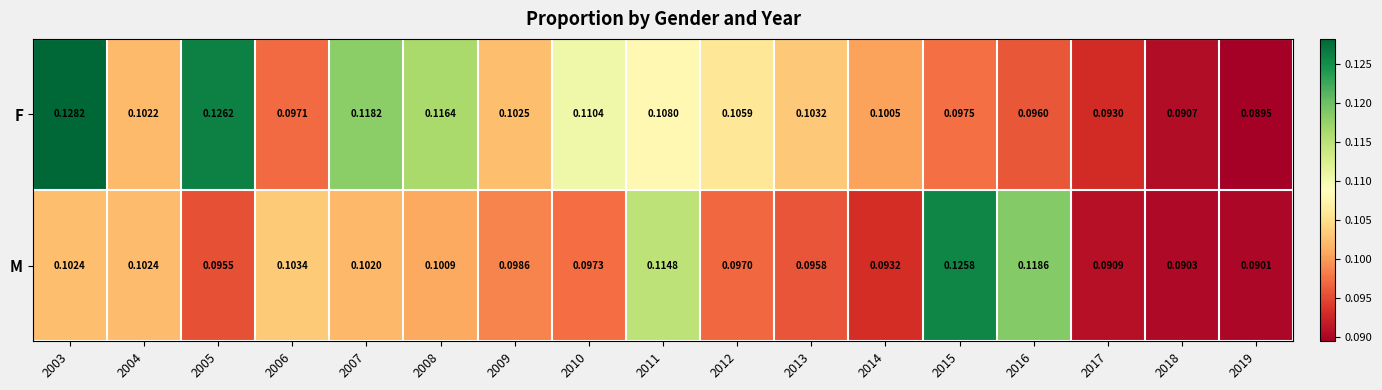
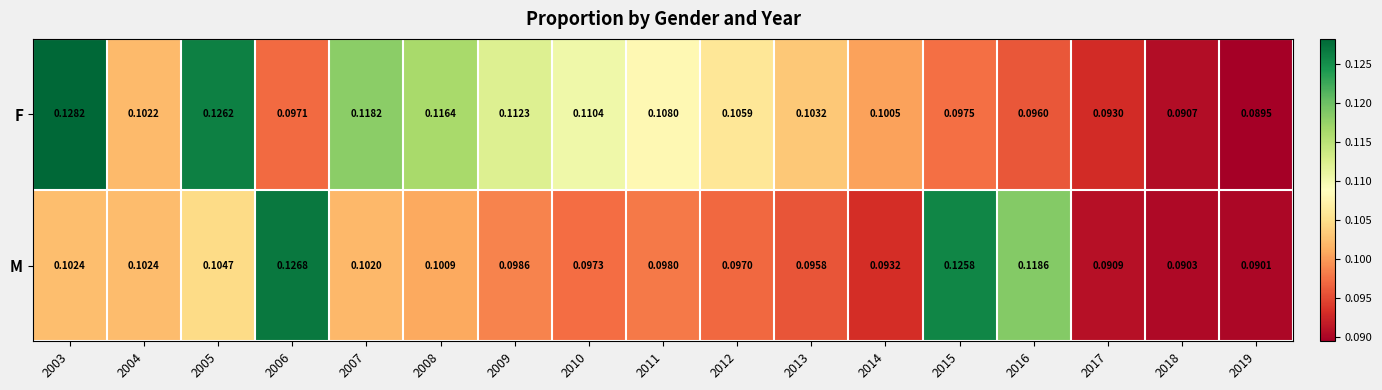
  {
    "F": {
      "2003": 0.1282,
      "2004": 0.1022,
      "2005": 0.1262,
      "2006": 0.0971,
      "2007": 0.1182,
      "2008": 0.1164,
-     "2009": 0.1025,
+     "2009": 0.1123,
      "2010": 0.1104,
      "2011": 0.1080,
      "2012": 0.1059,
      "2013": 0.1032,
      "2014": 0.1005,
      "2015": 0.0975,
      "2016": 0.0960,
      "2017": 0.0930,
      "2018": 0.0907,
      "2019": 0.0895
    },
    "M": {
      "2003": 0.1024,
      "2004": 0.1024,
-     "2005": 0.0955,
-     "2006": 0.1034,
+     "2005": 0.1047,
+     "2006": 0.1268,
      "2007": 0.1020,
      "2008": 0.1009,
      "2009": 0.0986,
      "2010": 0.0973,
-     "2011": 0.1148,
+     "2011": 0.0980,
      "2012": 0.0970,
      "2013": 0.0958,
      "2014": 0.0932,
      "2015": 0.1258,
      "2016": 0.1186,
      "2017": 0.0909,
      "2018": 0.0903,
      "2019": 0.0901
    }
  }
